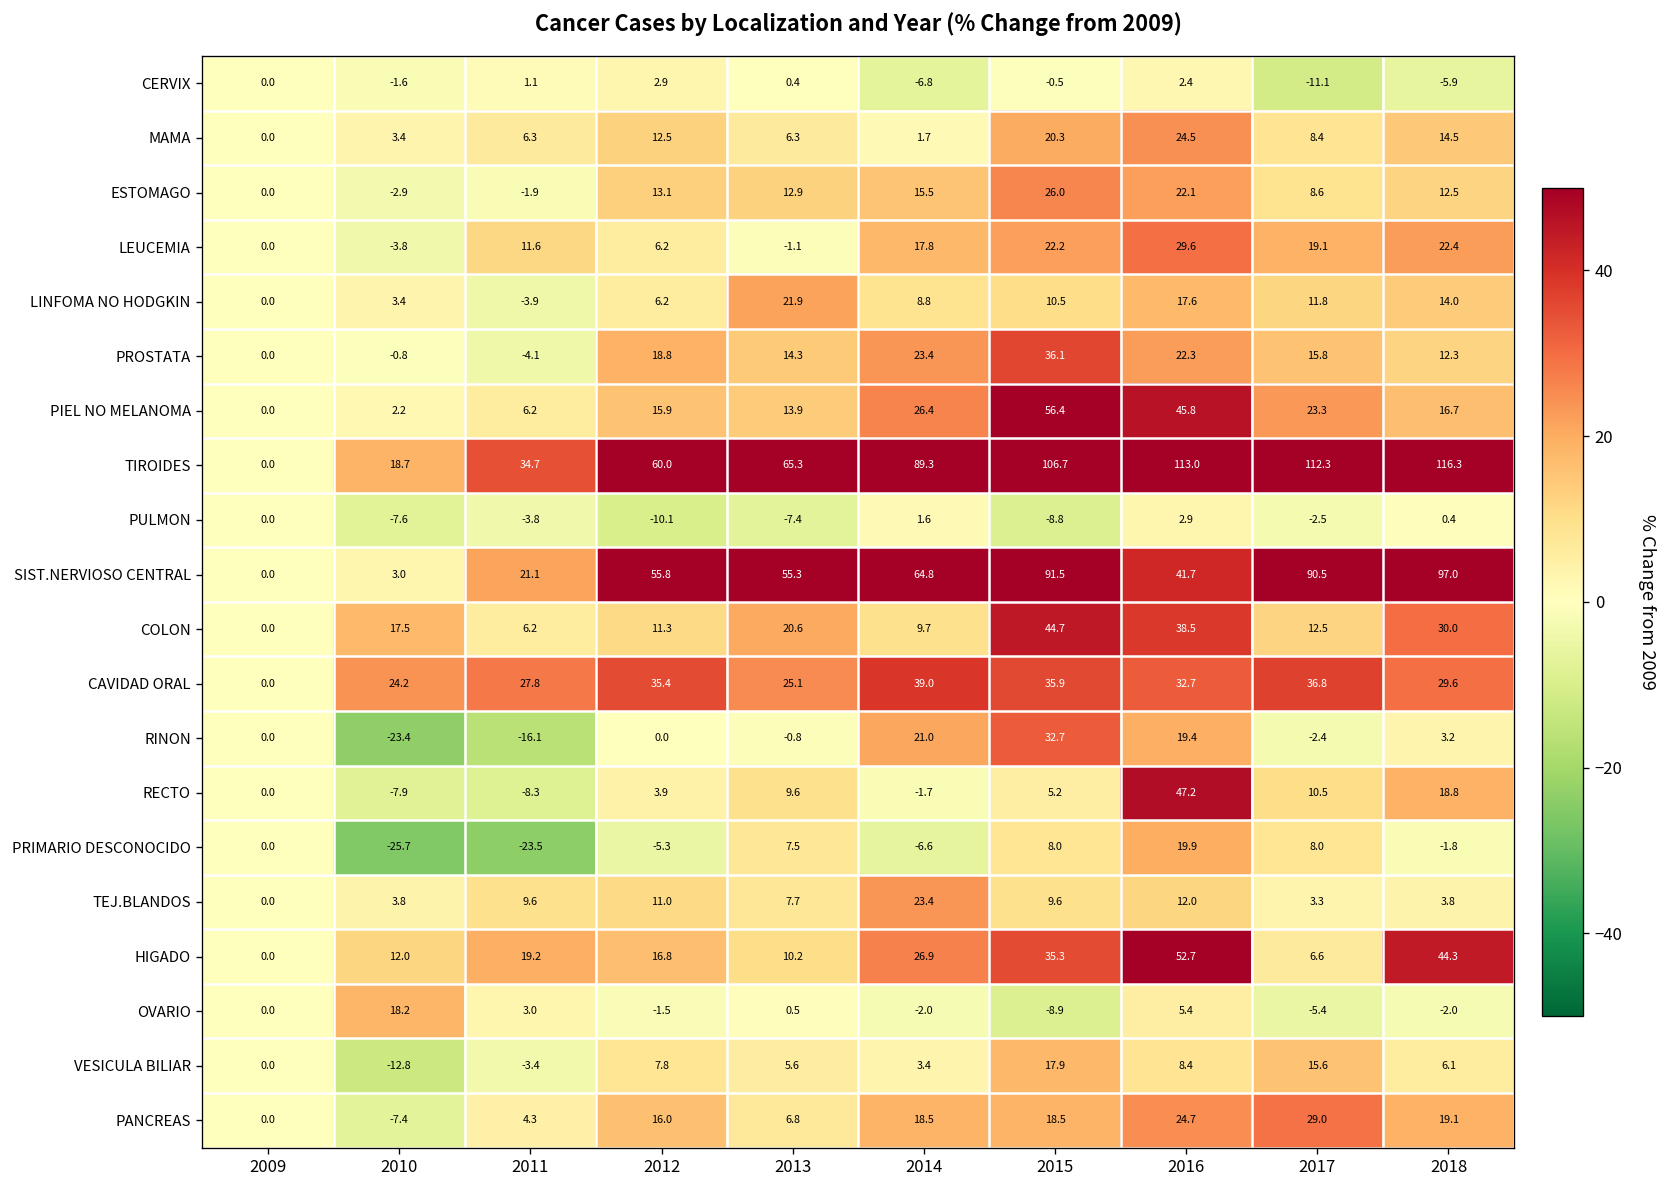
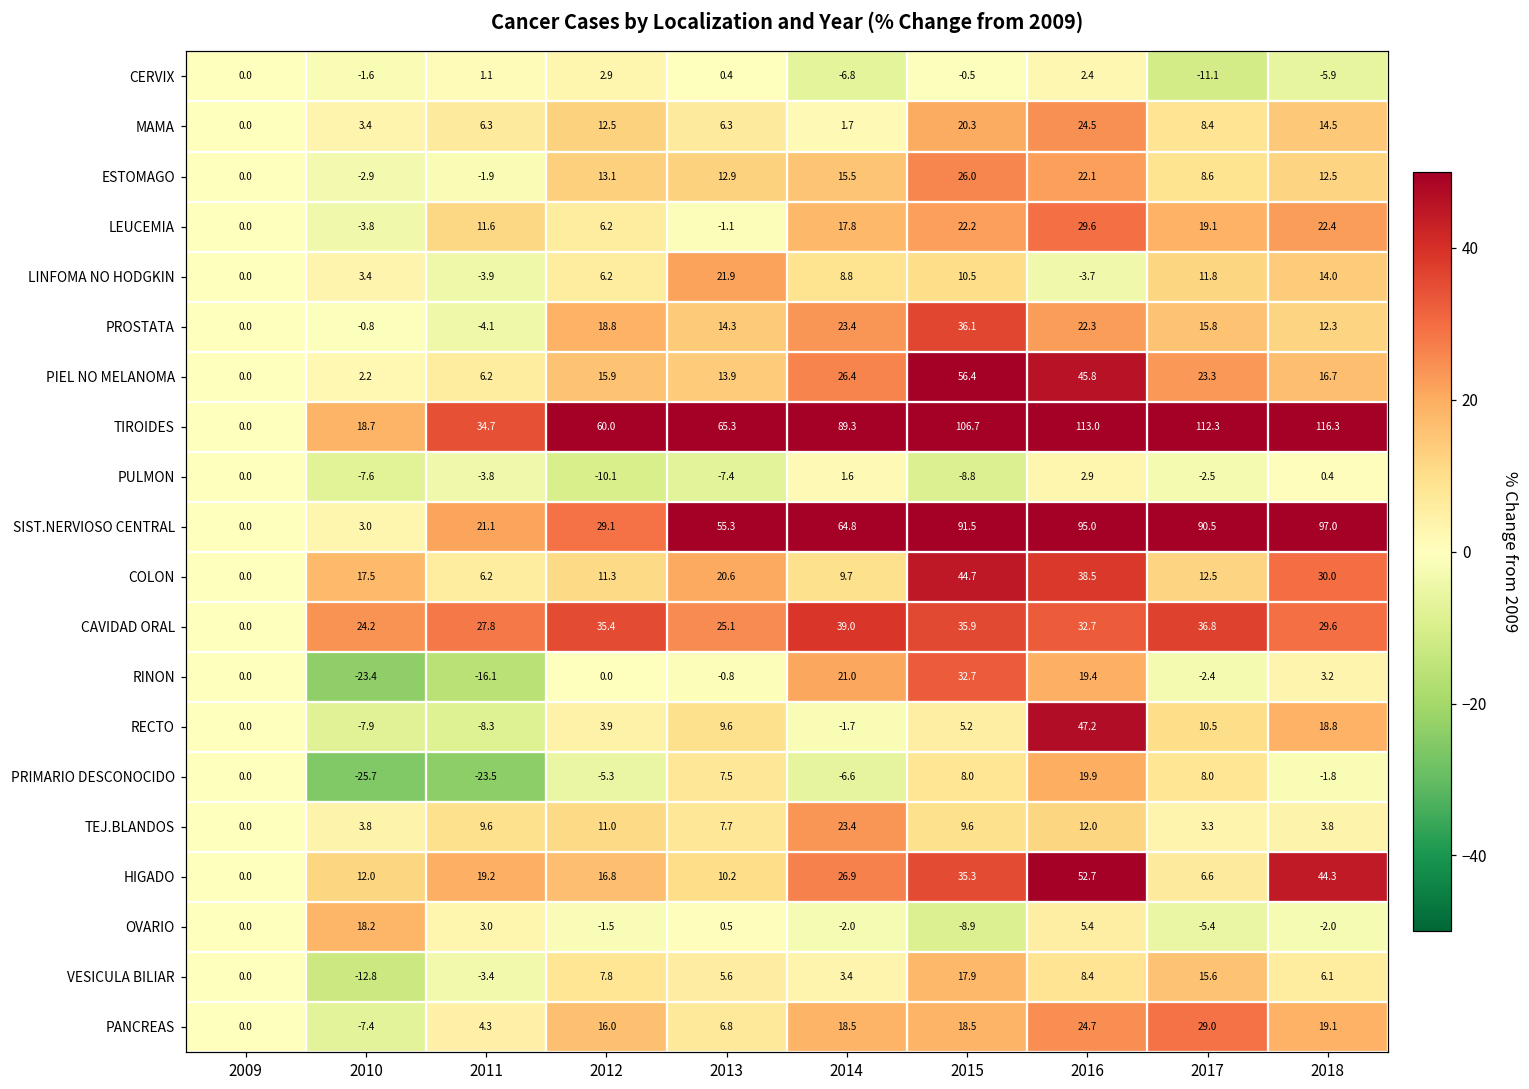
  {
    "CERVIX": {
      "2009": 0.0,
      "2010": -1.6,
      "2011": 1.1,
      "2012": 2.9,
      "2013": 0.4,
      "2014": -6.8,
      "2015": -0.5,
      "2016": 2.4,
      "2017": -11.1,
      "2018": -5.9
    },
    "MAMA": {
      "2009": 0.0,
      "2010": 3.4,
      "2011": 6.3,
      "2012": 12.5,
      "2013": 6.3,
      "2014": 1.7,
      "2015": 20.3,
      "2016": 24.5,
      "2017": 8.4,
      "2018": 14.5
    },
    "ESTOMAGO": {
      "2009": 0.0,
      "2010": -2.9,
      "2011": -1.9,
      "2012": 13.1,
      "2013": 12.9,
      "2014": 15.5,
      "2015": 26.0,
      "2016": 22.1,
      "2017": 8.6,
      "2018": 12.5
    },
    "LEUCEMIA": {
      "2009": 0.0,
      "2010": -3.8,
      "2011": 11.6,
      "2012": 6.2,
      "2013": -1.1,
      "2014": 17.8,
      "2015": 22.2,
      "2016": 29.6,
      "2017": 19.1,
      "2018": 22.4
    },
    "LINFOMA NO HODGKIN": {
      "2009": 0.0,
      "2010": 3.4,
      "2011": -3.9,
      "2012": 6.2,
      "2013": 21.9,
      "2014": 8.8,
      "2015": 10.5,
-     "2016": 17.6,
+     "2016": -3.7,
      "2017": 11.8,
      "2018": 14.0
    },
    "PROSTATA": {
      "2009": 0.0,
      "2010": -0.8,
      "2011": -4.1,
      "2012": 18.8,
      "2013": 14.3,
      "2014": 23.4,
      "2015": 36.1,
      "2016": 22.3,
      "2017": 15.8,
      "2018": 12.3
    },
    "PIEL NO MELANOMA": {
      "2009": 0.0,
      "2010": 2.2,
      "2011": 6.2,
      "2012": 15.9,
      "2013": 13.9,
      "2014": 26.4,
      "2015": 56.4,
      "2016": 45.8,
      "2017": 23.3,
      "2018": 16.7
    },
    "TIROIDES": {
      "2009": 0.0,
      "2010": 18.7,
      "2011": 34.7,
      "2012": 60.0,
      "2013": 65.3,
      "2014": 89.3,
      "2015": 106.7,
      "2016": 113.0,
      "2017": 112.3,
      "2018": 116.3
    },
    "PULMON": {
      "2009": 0.0,
      "2010": -7.6,
      "2011": -3.8,
      "2012": -10.1,
      "2013": -7.4,
      "2014": 1.6,
      "2015": -8.8,
      "2016": 2.9,
      "2017": -2.5,
      "2018": 0.4
    },
    "SIST.NERVIOSO CENTRAL": {
      "2009": 0.0,
      "2010": 3.0,
      "2011": 21.1,
-     "2012": 55.8,
+     "2012": 29.1,
      "2013": 55.3,
      "2014": 64.8,
      "2015": 91.5,
-     "2016": 41.7,
+     "2016": 95.0,
      "2017": 90.5,
      "2018": 97.0
    },
    "COLON": {
      "2009": 0.0,
      "2010": 17.5,
      "2011": 6.2,
      "2012": 11.3,
      "2013": 20.6,
      "2014": 9.7,
      "2015": 44.7,
      "2016": 38.5,
      "2017": 12.5,
      "2018": 30.0
    },
    "CAVIDAD ORAL": {
      "2009": 0.0,
      "2010": 24.2,
      "2011": 27.8,
      "2012": 35.4,
      "2013": 25.1,
      "2014": 39.0,
      "2015": 35.9,
      "2016": 32.7,
      "2017": 36.8,
      "2018": 29.6
    },
    "RINON": {
      "2009": 0.0,
      "2010": -23.4,
      "2011": -16.1,
      "2012": 0.0,
      "2013": -0.8,
      "2014": 21.0,
      "2015": 32.7,
      "2016": 19.4,
      "2017": -2.4,
      "2018": 3.2
    },
    "RECTO": {
      "2009": 0.0,
      "2010": -7.9,
      "2011": -8.3,
      "2012": 3.9,
      "2013": 9.6,
      "2014": -1.7,
      "2015": 5.2,
      "2016": 47.2,
      "2017": 10.5,
      "2018": 18.8
    },
    "PRIMARIO DESCONOCIDO": {
      "2009": 0.0,
      "2010": -25.7,
      "2011": -23.5,
      "2012": -5.3,
      "2013": 7.5,
      "2014": -6.6,
      "2015": 8.0,
      "2016": 19.9,
      "2017": 8.0,
      "2018": -1.8
    },
    "TEJ.BLANDOS": {
      "2009": 0.0,
      "2010": 3.8,
      "2011": 9.6,
      "2012": 11.0,
      "2013": 7.7,
      "2014": 23.4,
      "2015": 9.6,
      "2016": 12.0,
      "2017": 3.3,
      "2018": 3.8
    },
    "HIGADO": {
      "2009": 0.0,
      "2010": 12.0,
      "2011": 19.2,
      "2012": 16.8,
      "2013": 10.2,
      "2014": 26.9,
      "2015": 35.3,
      "2016": 52.7,
      "2017": 6.6,
      "2018": 44.3
    },
    "OVARIO": {
      "2009": 0.0,
      "2010": 18.2,
      "2011": 3.0,
      "2012": -1.5,
      "2013": 0.5,
      "2014": -2.0,
      "2015": -8.9,
      "2016": 5.4,
      "2017": -5.4,
      "2018": -2.0
    },
    "VESICULA BILIAR": {
      "2009": 0.0,
      "2010": -12.8,
      "2011": -3.4,
      "2012": 7.8,
      "2013": 5.6,
      "2014": 3.4,
      "2015": 17.9,
      "2016": 8.4,
      "2017": 15.6,
      "2018": 6.1
    },
    "PANCREAS": {
      "2009": 0.0,
      "2010": -7.4,
      "2011": 4.3,
      "2012": 16.0,
      "2013": 6.8,
      "2014": 18.5,
      "2015": 18.5,
      "2016": 24.7,
      "2017": 29.0,
      "2018": 19.1
    }
  }
